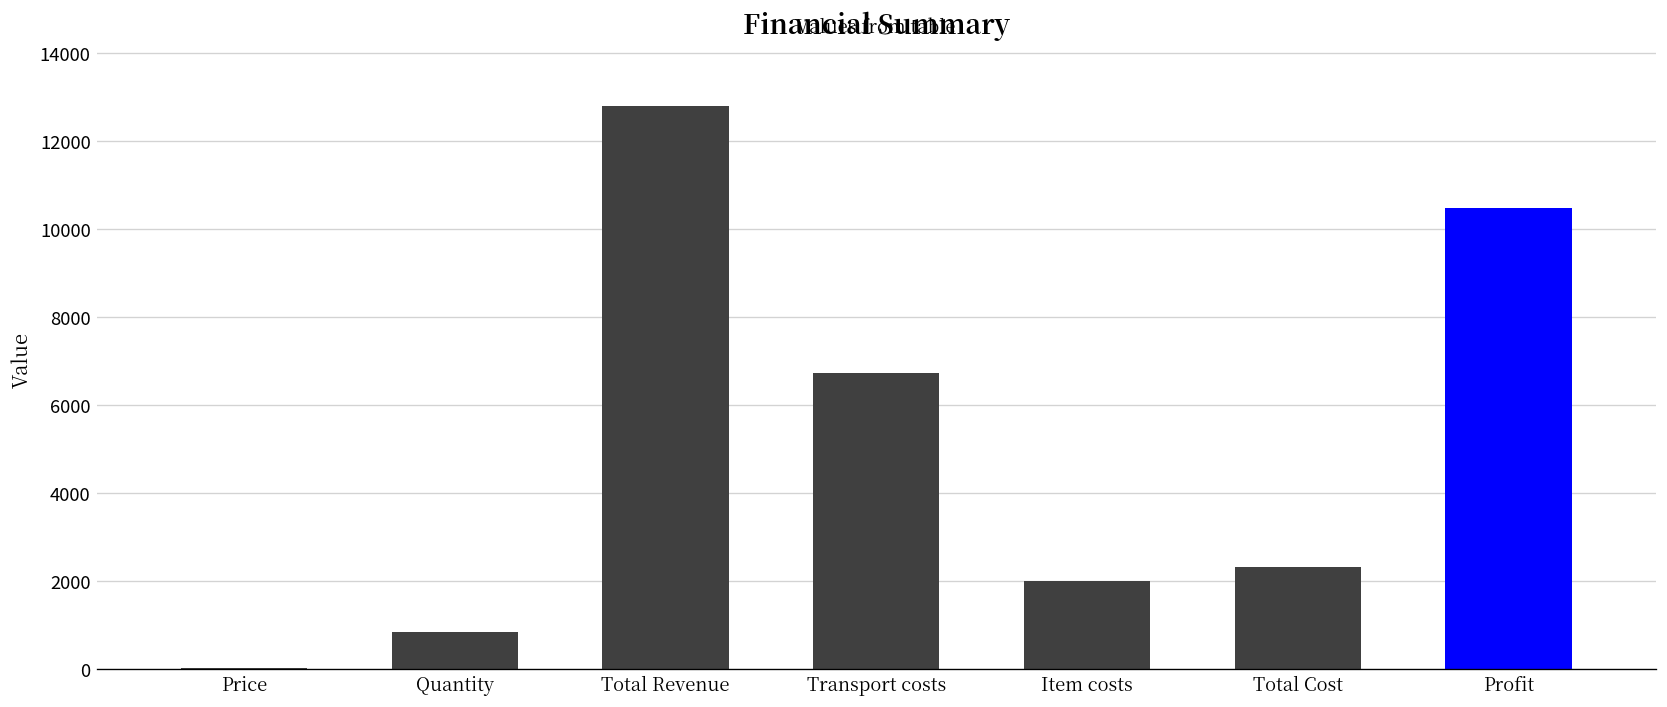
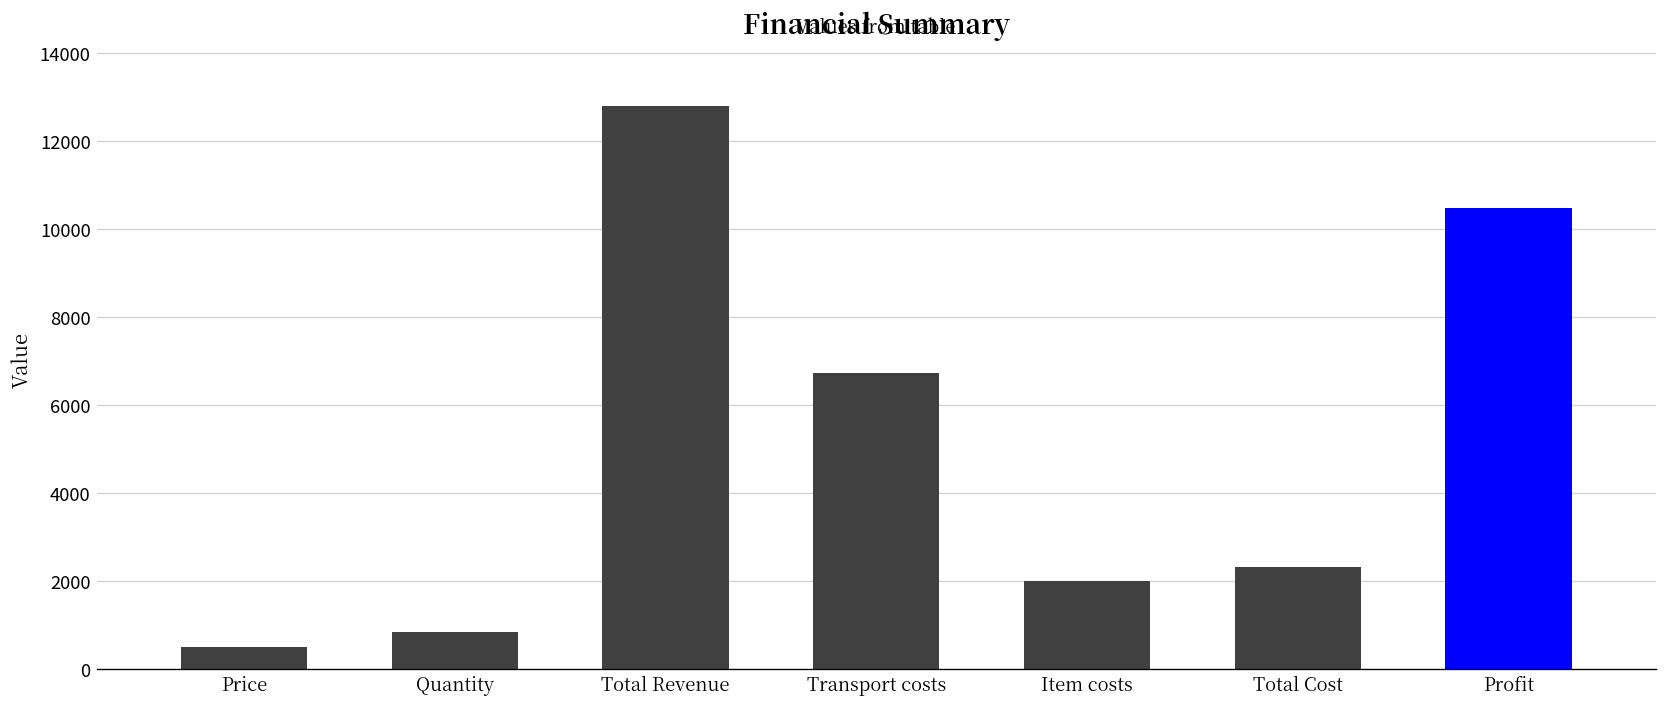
  {
-   "Price": 0,
+   "Price": 500,
    "Quantity": 800,
    "Total Revenue": 12800,
    "Transport costs": 6700,
    "Item costs": 2000,
    "Total Cost": 2300,
    "Profit": 10500
  }
